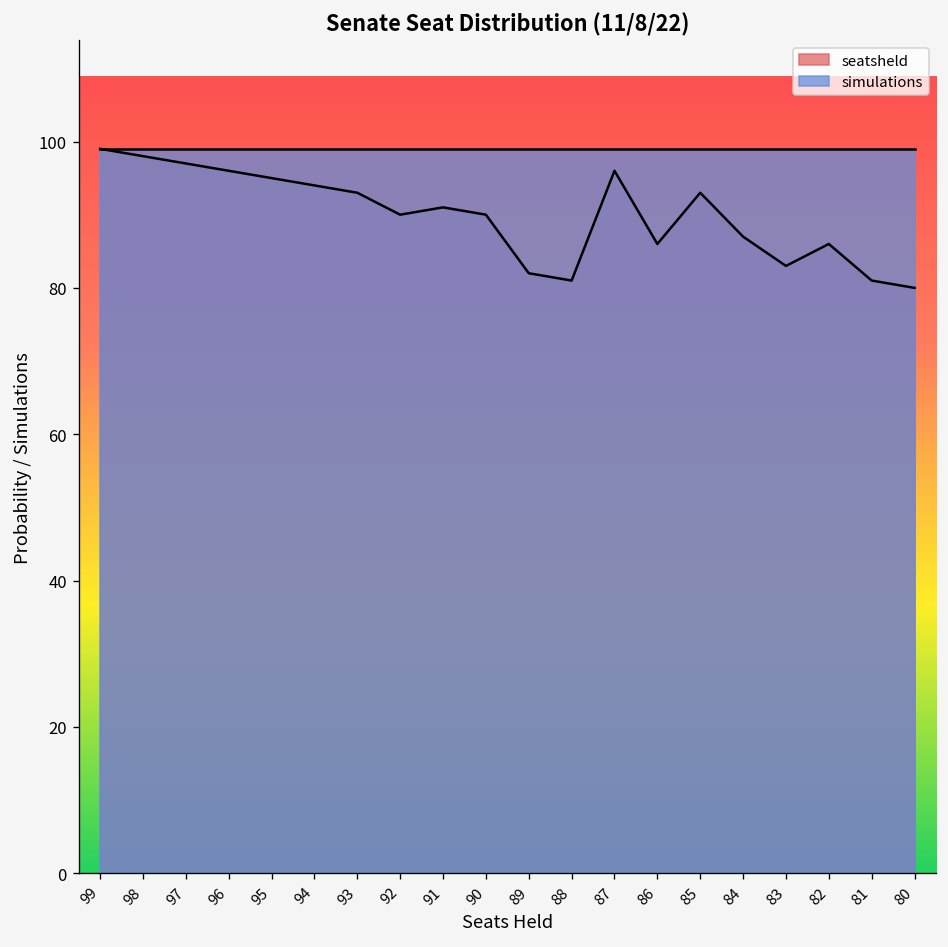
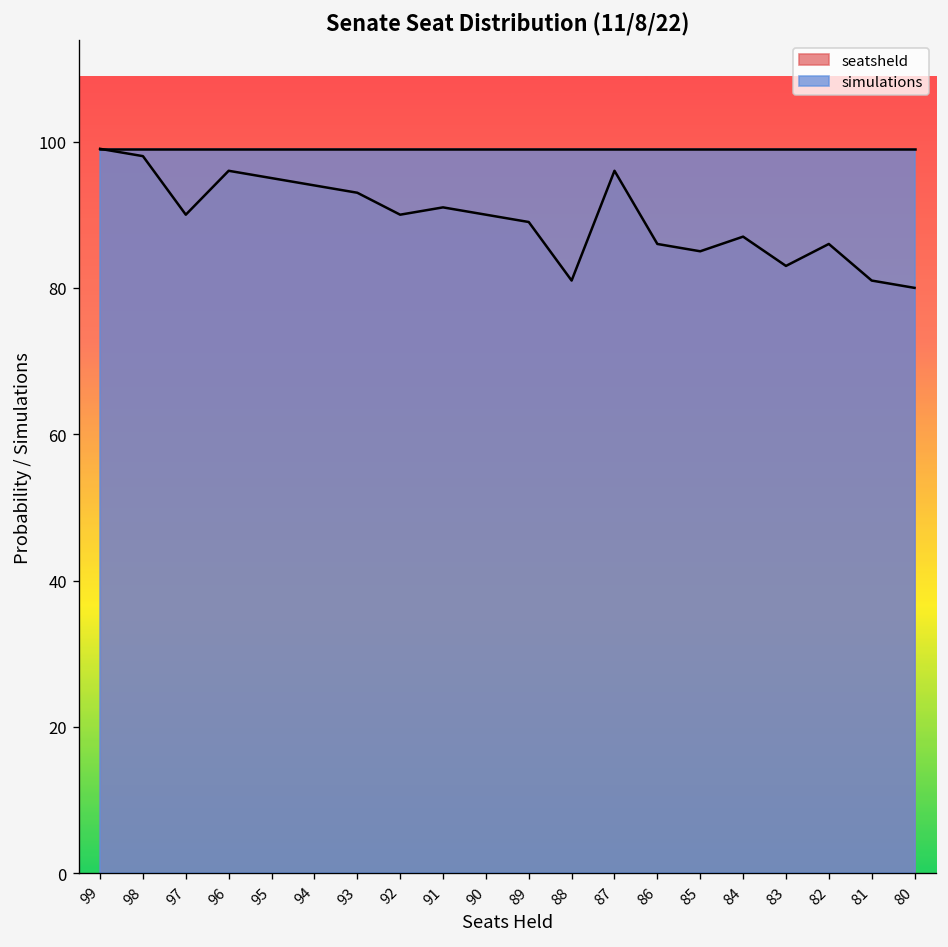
  {
    "seatsheld": {
      "98": 98,
-     "97": 97,
+     "97": 90,
      "96": 96,
      "95": 95,
      "94": 94,
      "93": 93,
      "92": 90,
      "91": 91,
      "90": 90,
-     "89": 82,
+     "89": 89,
      "88": 81,
      "87": 96,
      "86": 86,
-     "85": 93,
+     "85": 85,
      "84": 87,
      "83": 83,
      "82": 86,
      "81": 81,
      "80": 80
    },
    "simulations": {
      "98": 99,
      "97": 99,
      "96": 99,
      "95": 99,
      "94": 99,
      "93": 99,
      "92": 99,
      "91": 99,
      "90": 99,
      "89": 99,
      "88": 99,
      "87": 99,
      "86": 99,
      "85": 99,
      "84": 99,
      "83": 99,
      "82": 99,
      "81": 99,
      "80": 99
    }
  }
